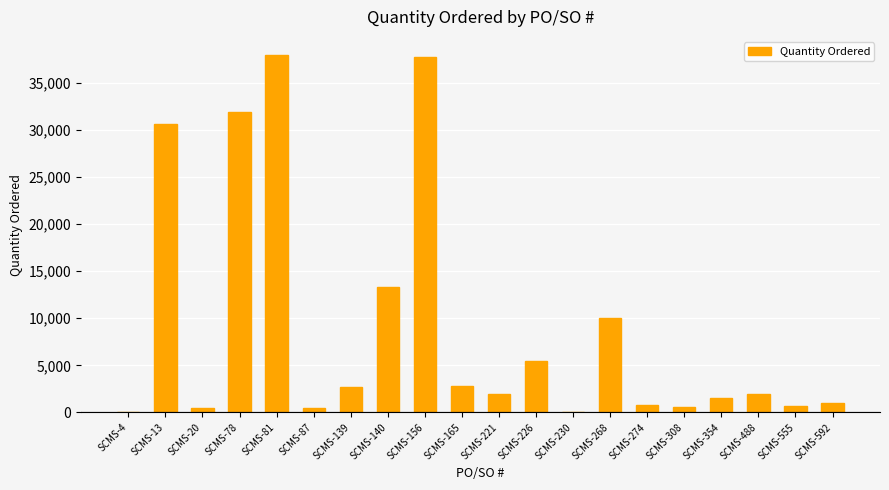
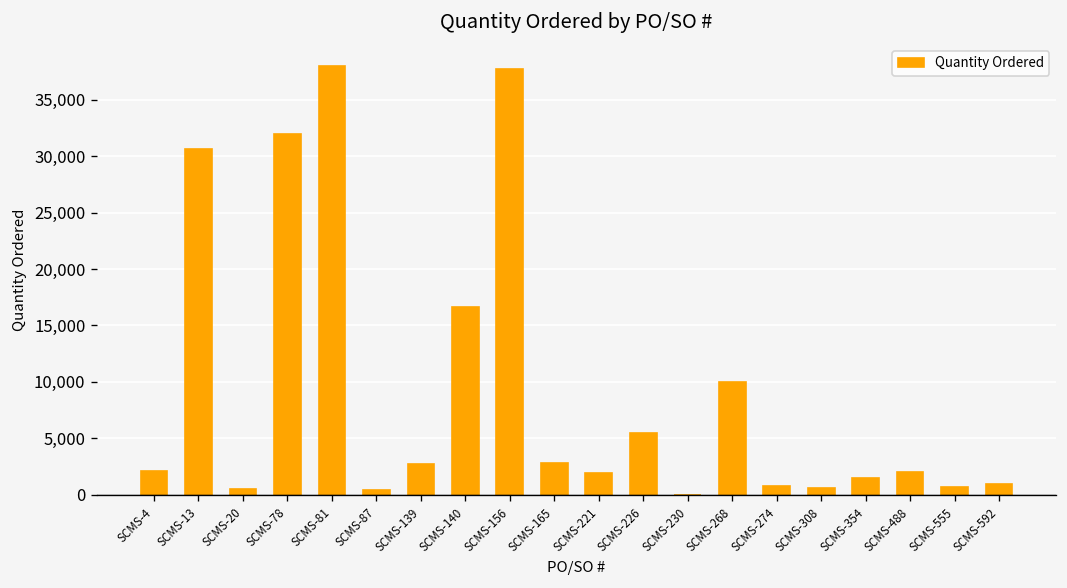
  {
-   "SCMS-4": "0",
+   "SCMS-4": "2,000",
    "SCMS-13": "31,000",
    "SCMS-20": "1,000",
    "SCMS-78": "32,000",
    "SCMS-81": "38,000",
    "SCMS-87": "0",
    "SCMS-139": "3,000",
-   "SCMS-140": "13,000",
+   "SCMS-140": "17,000",
    "SCMS-156": "38,000",
    "SCMS-165": "3,000",
    "SCMS-221": "2,000",
    "SCMS-226": "5,000",
    "SCMS-268": "10,000",
    "SCMS-274": "1,000",
    "SCMS-308": "1,000",
    "SCMS-354": "2,000",
    "SCMS-488": "2,000",
    "SCMS-555": "1,000",
    "SCMS-592": "1,000"
  }
